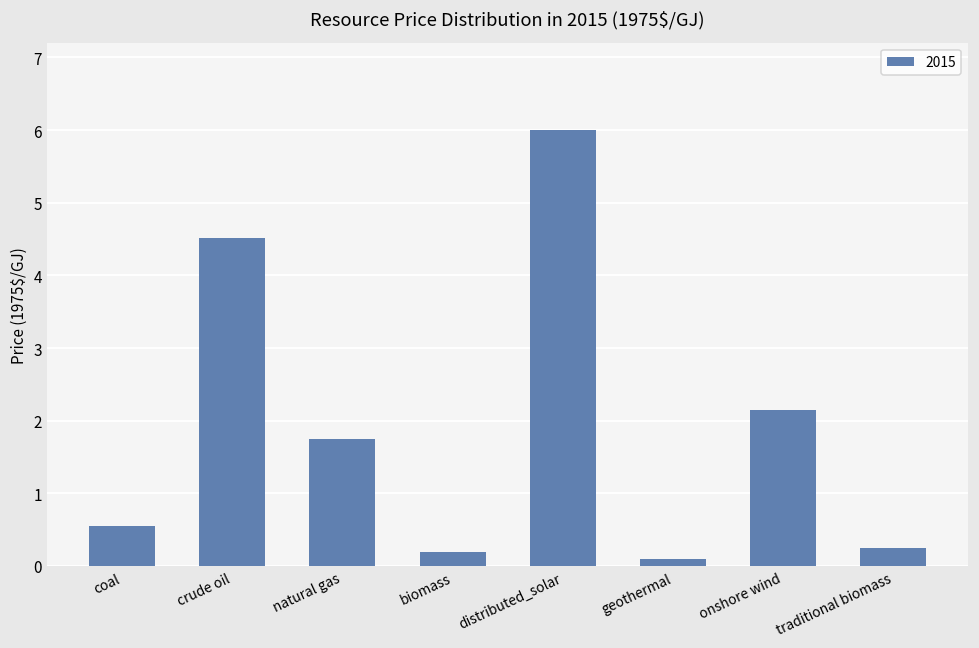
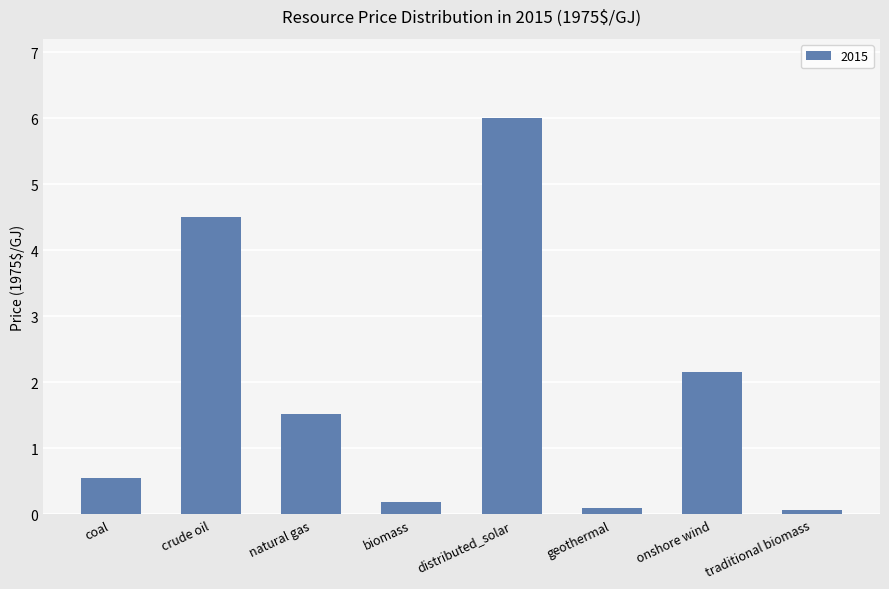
  {
    "coal": 0.5,
    "crude oil": 4.5,
-   "natural gas": 1.7,
+   "natural gas": 1.5,
    "biomass": 0.2,
    "distributed_solar": 6.0,
    "geothermal": 0.1,
    "onshore wind": 2.2,
-   "traditional biomass": 0.3
+   "traditional biomass": 0.1
  }
